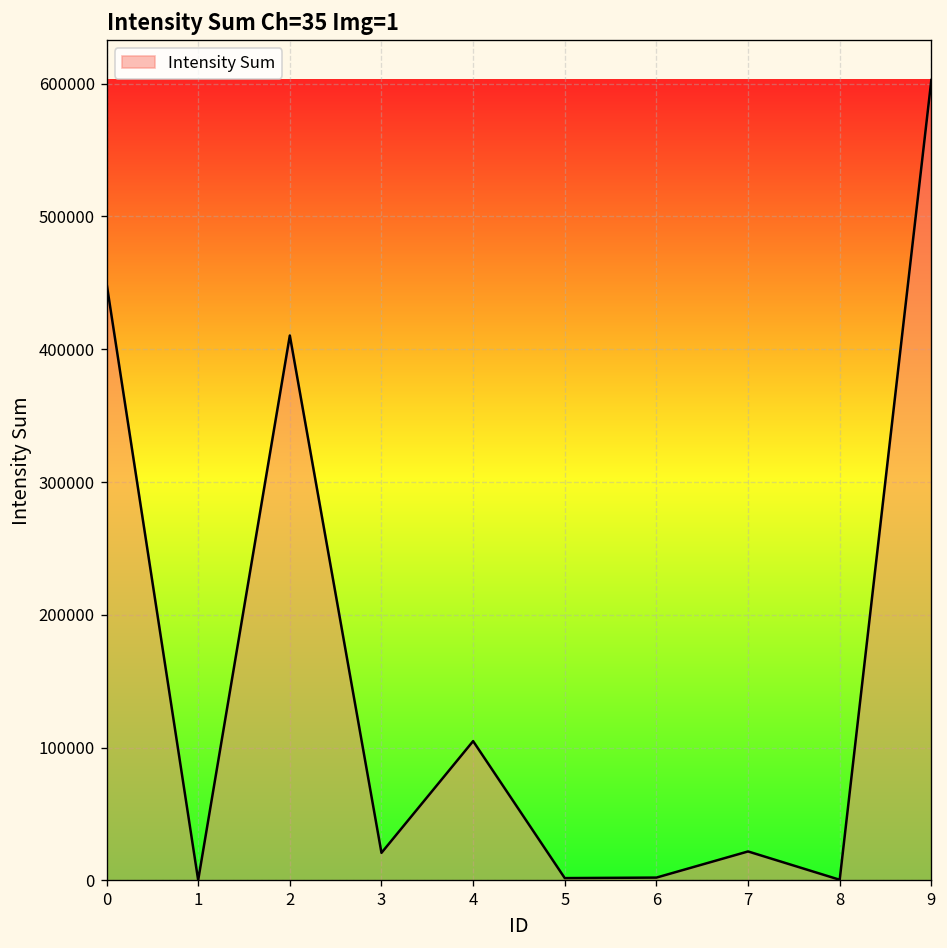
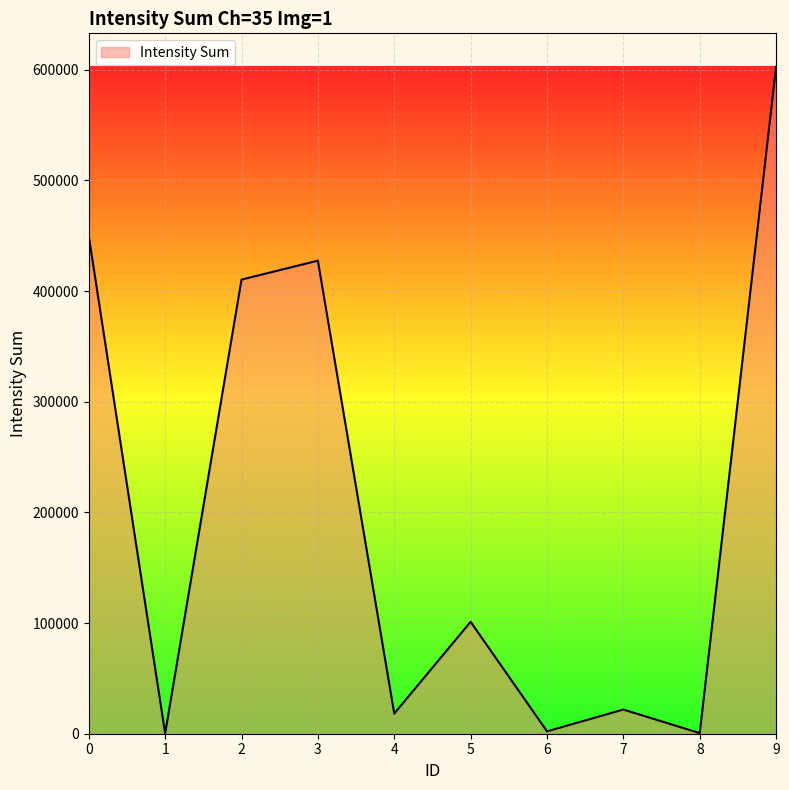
  {
    "0": 450000,
    "1": 0,
    "2": 410000,
-   "3": 21000,
-   "4": 105000,
-   "5": 2000,
+   "3": 427000,
+   "4": 18000,
+   "5": 101000,
    "6": 2000,
    "7": 22000,
    "8": 1000,
    "9": 603000
  }
